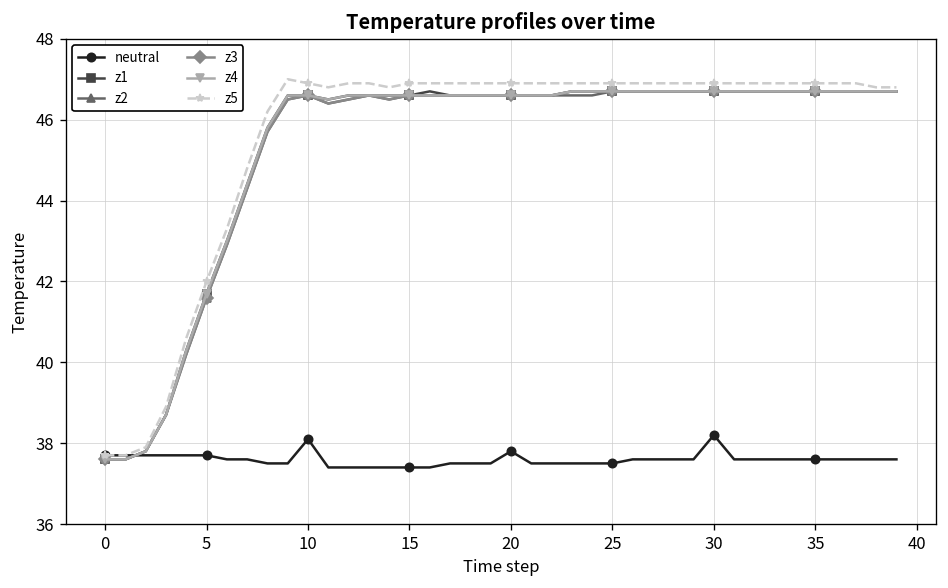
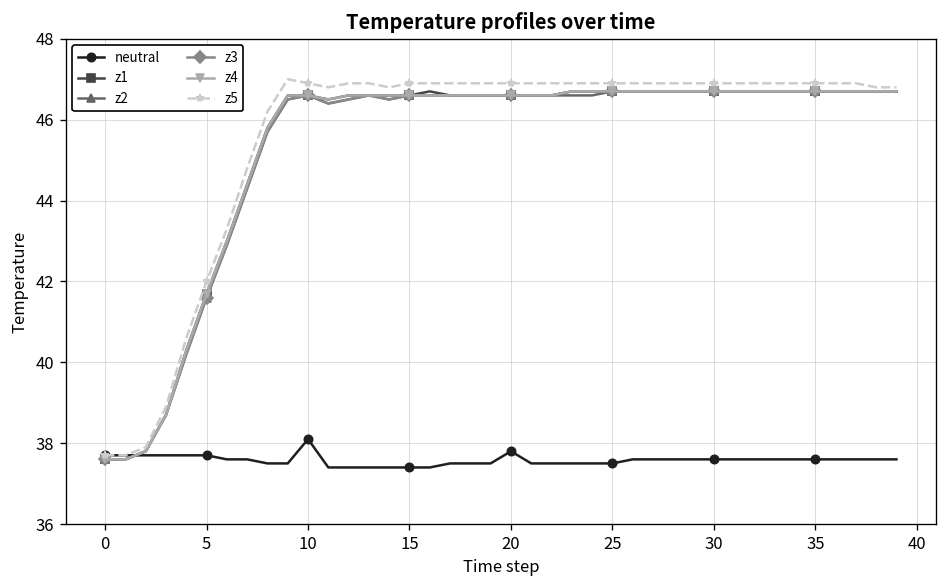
  {
    "neutral": {
      "5": 37.7,
      "10": 38.1,
      "15": 37.4,
      "20": 37.8,
      "25": 37.5,
-     "30": 38.2,
+     "30": 37.6,
      "35": 37.6
    }
  }
